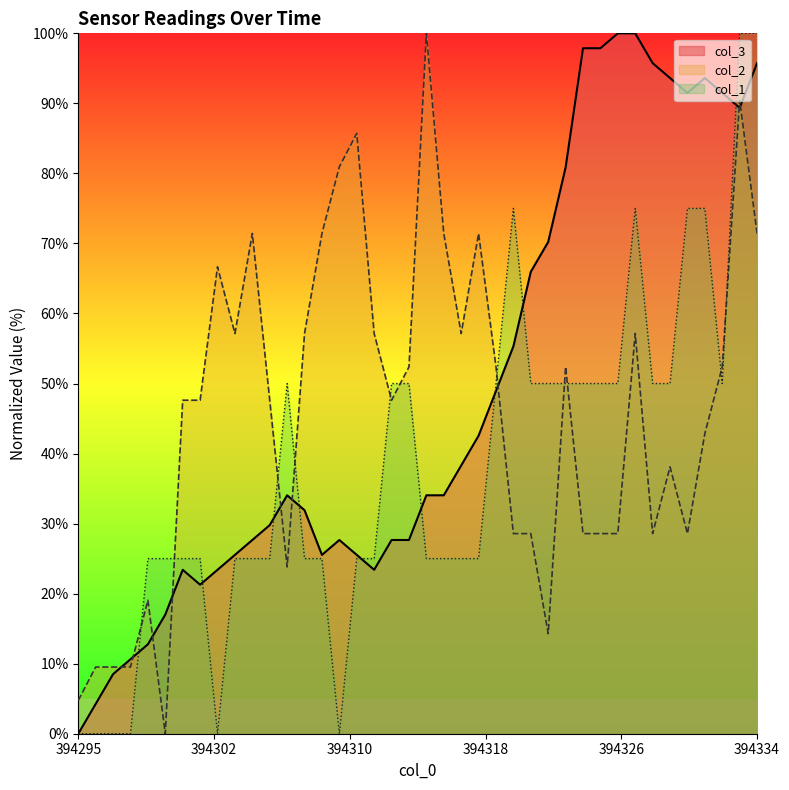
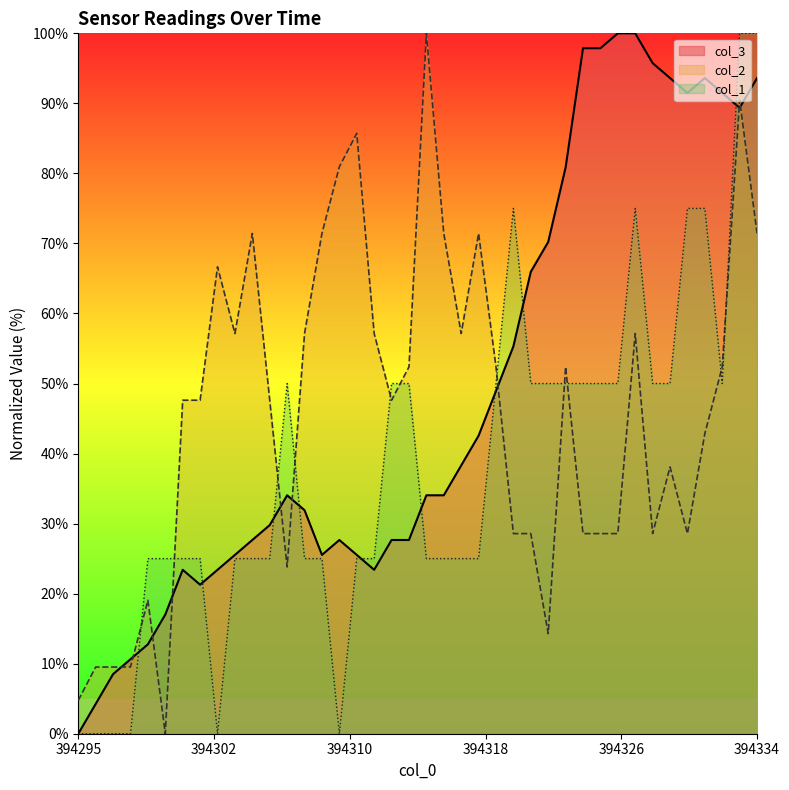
  {
    "col_3": {
-     "394334": "96%"
+     "394334": "94%"
    },
    "col_2": {
      "394334": "71%"
    },
    "col_1": {
      "394334": "100%"
    }
  }
